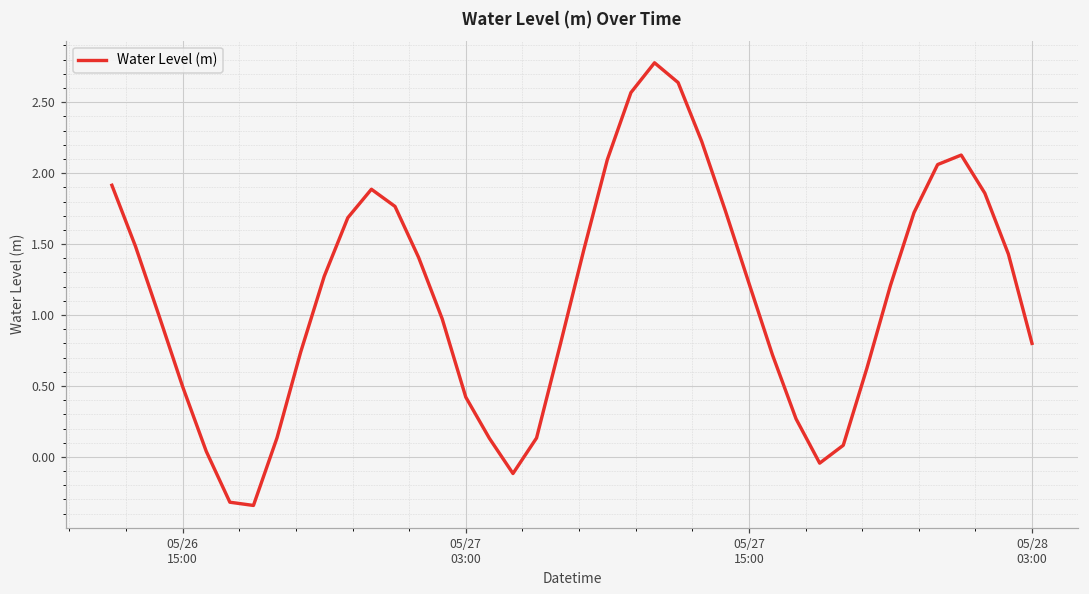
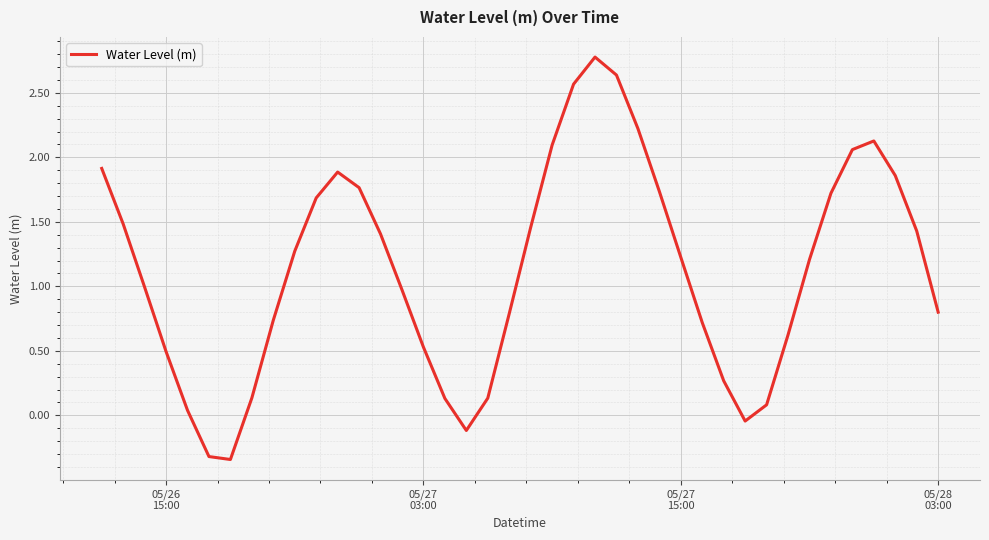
  {
    "05/26 15:00": 0.49,
-   "05/27 03:00": 0.42,
+   "05/27 03:00": 0.53,
    "05/27 15:00": 1.23,
    "05/28 03:00": 0.80
  }
